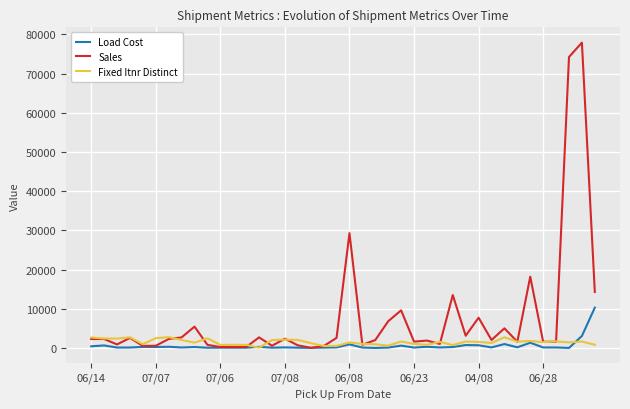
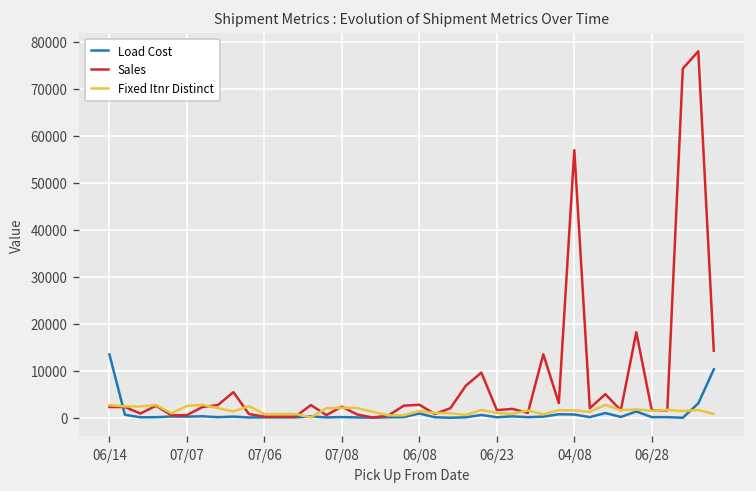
  {
    "Load Cost": {
-     "06/14": 0,
+     "06/14": 13000,
      "04/08": 1000
    },
    "Sales": {
-     "06/08": 29000,
-     "04/08": 8000
+     "06/08": 3000,
+     "04/08": 57000
    },
    "Fixed Itnr Distinct": {
      "04/08": 2000
    }
  }
